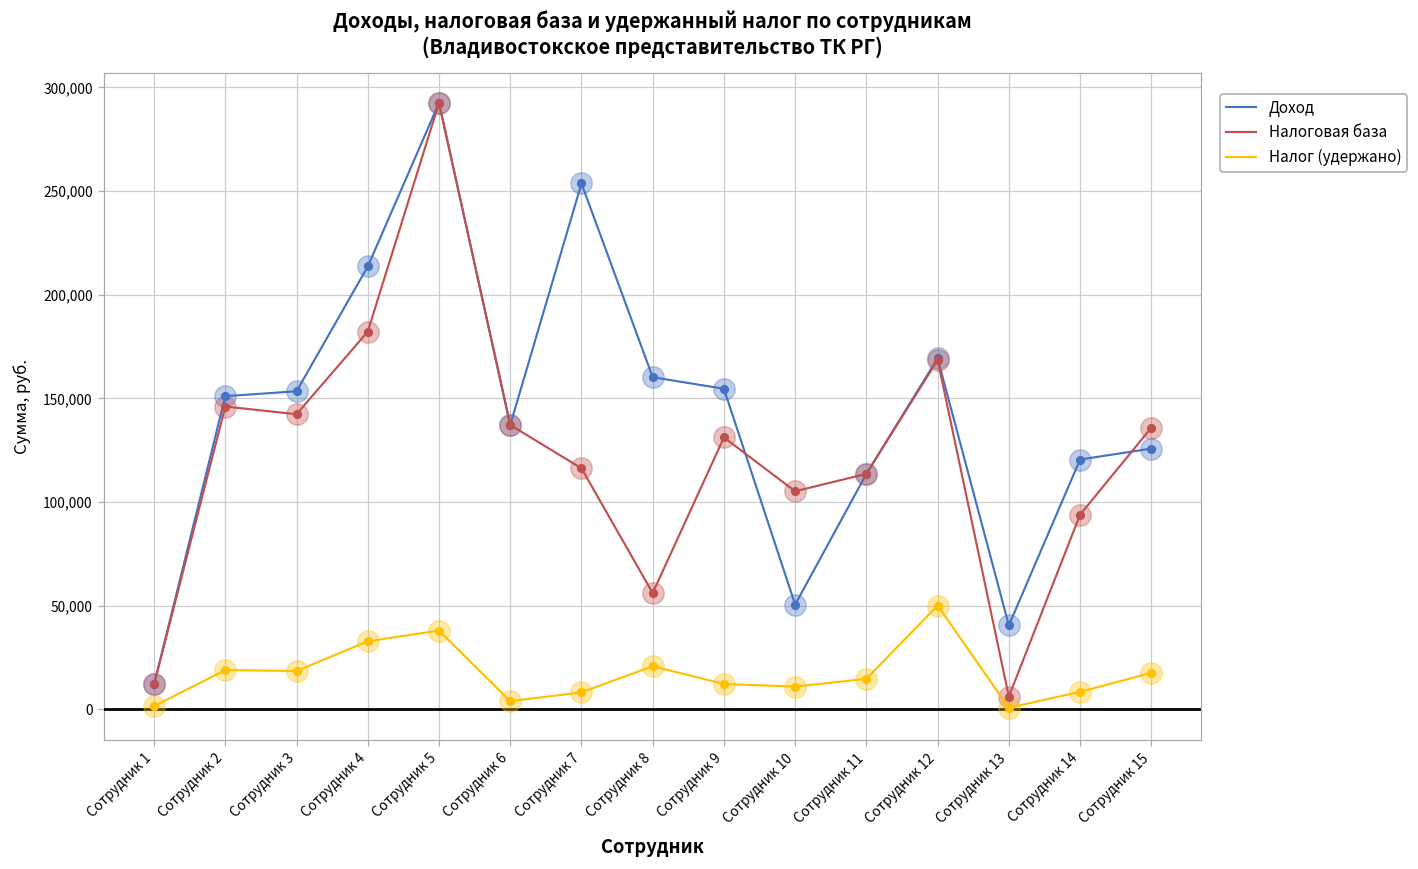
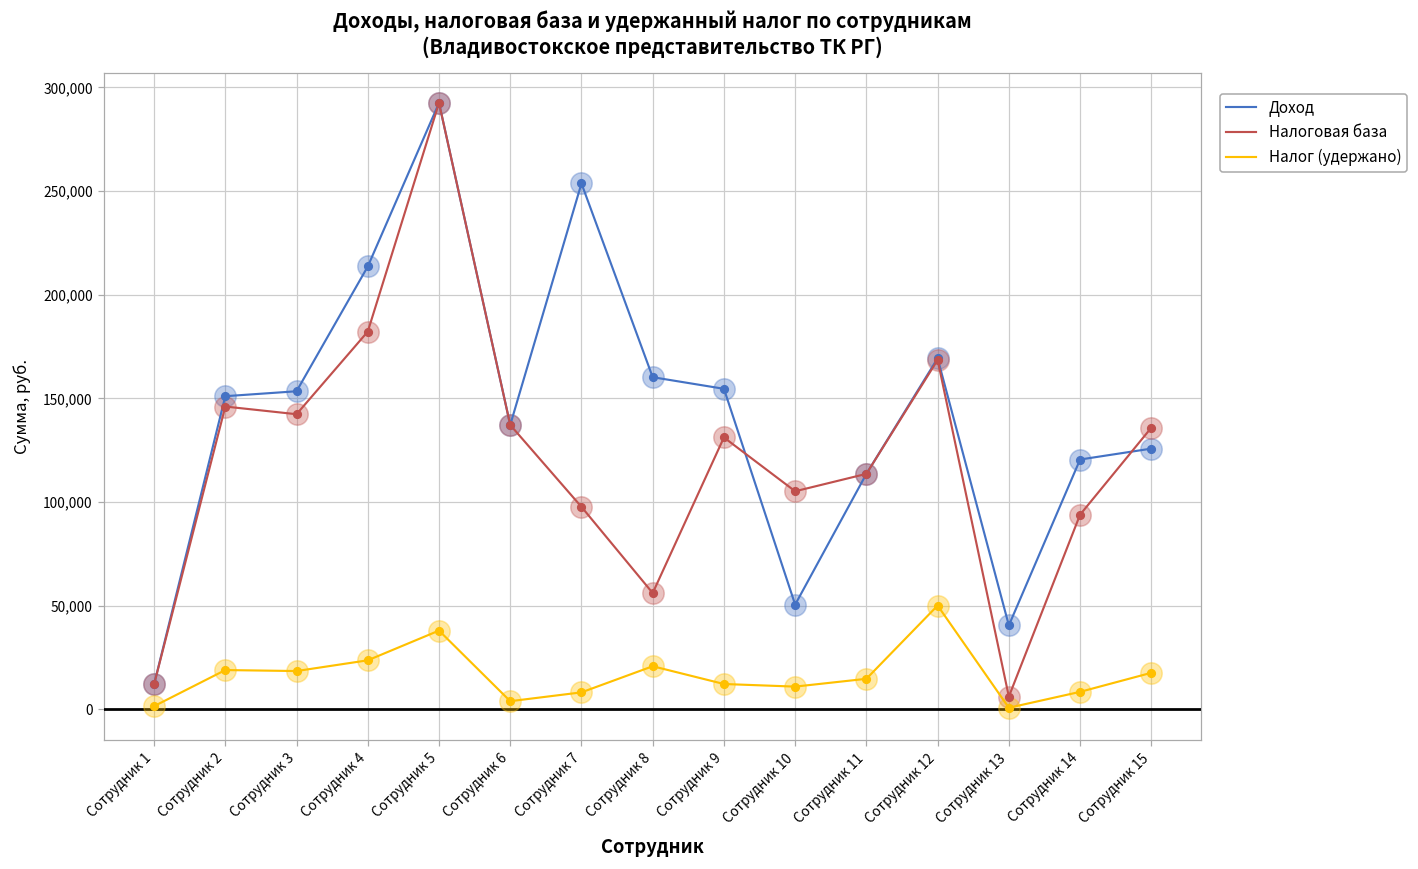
  {
    "Доход": {
      "Сотрудник 2": "151,000",
      "Сотрудник 3": "153,000",
      "Сотрудник 4": "214,000",
      "Сотрудник 7": "254,000",
      "Сотрудник 8": "160,000",
      "Сотрудник 9": "155,000",
      "Сотрудник 10": "51,000",
      "Сотрудник 13": "41,000",
      "Сотрудник 14": "121,000",
      "Сотрудник 15": "126,000"
    },
    "Налоговая база": {
      "Сотрудник 2": "146,000",
      "Сотрудник 3": "142,000",
      "Сотрудник 4": "182,000",
-     "Сотрудник 7": "116,000",
+     "Сотрудник 7": "98,000",
      "Сотрудник 8": "56,000",
      "Сотрудник 9": "131,000",
      "Сотрудник 10": "105,000",
      "Сотрудник 13": "6,000",
      "Сотрудник 14": "94,000",
      "Сотрудник 15": "136,000"
    },
    "Налог (удержано)": {
      "Сотрудник 1": "2,000",
      "Сотрудник 2": "19,000",
      "Сотрудник 3": "19,000",
-     "Сотрудник 4": "33,000",
+     "Сотрудник 4": "24,000",
      "Сотрудник 5": "38,000",
      "Сотрудник 6": "4,000",
      "Сотрудник 7": "8,000",
      "Сотрудник 8": "21,000",
      "Сотрудник 9": "12,000",
      "Сотрудник 10": "11,000",
      "Сотрудник 11": "15,000",
      "Сотрудник 12": "50,000",
      "Сотрудник 13": "1,000",
      "Сотрудник 14": "8,000",
      "Сотрудник 15": "18,000"
    }
  }
